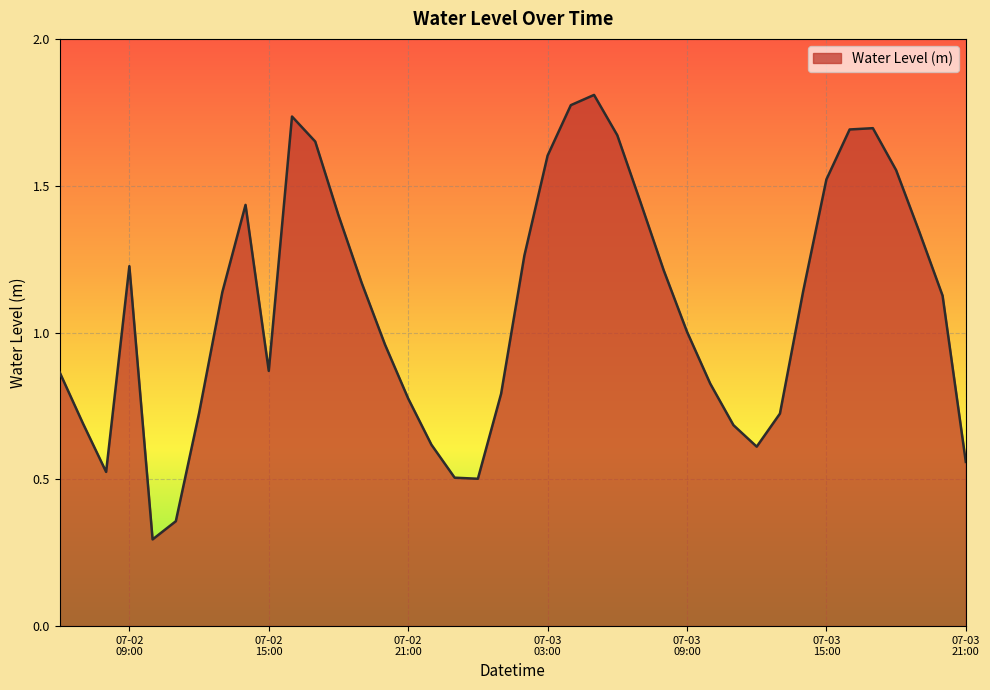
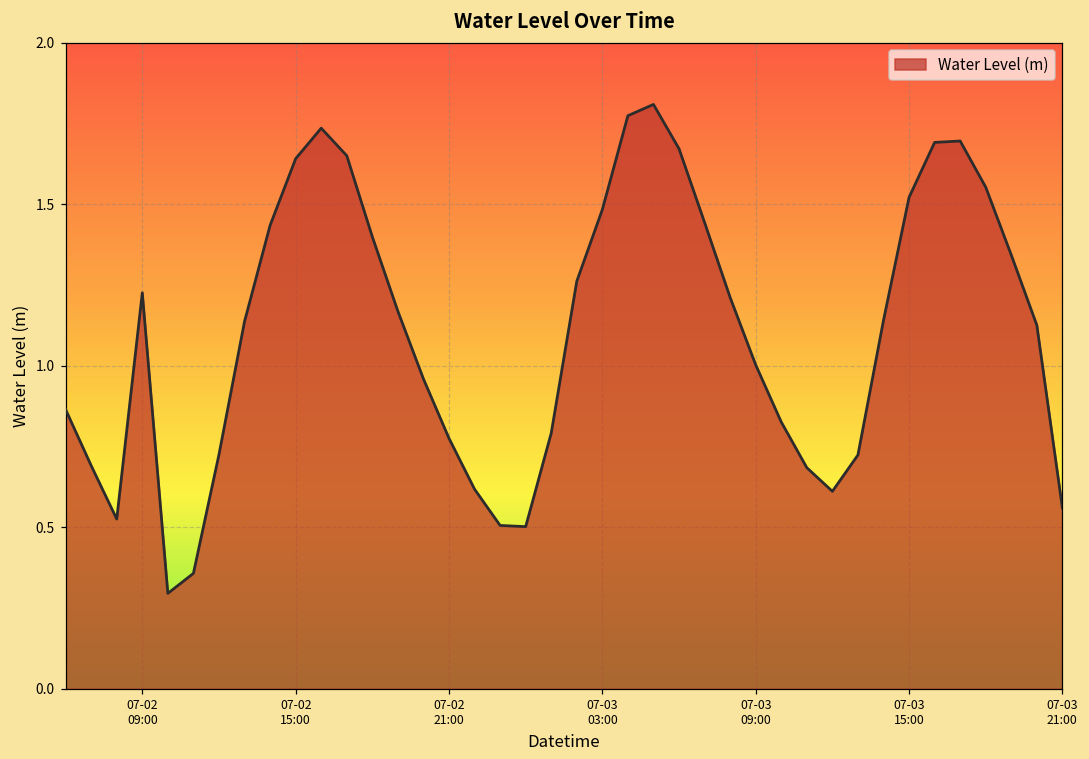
  {
    "07-02 09:00": 1.23,
-   "07-02 15:00": 0.87,
+   "07-02 15:00": 1.64,
    "07-02 21:00": 0.78,
-   "07-03 03:00": 1.60,
+   "07-03 03:00": 1.48,
    "07-03 09:00": 1.00,
    "07-03 15:00": 1.52,
    "07-03 21:00": 0.56
  }
